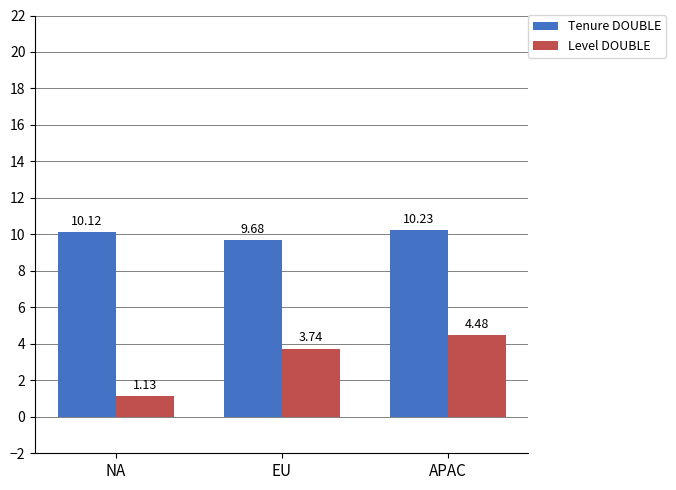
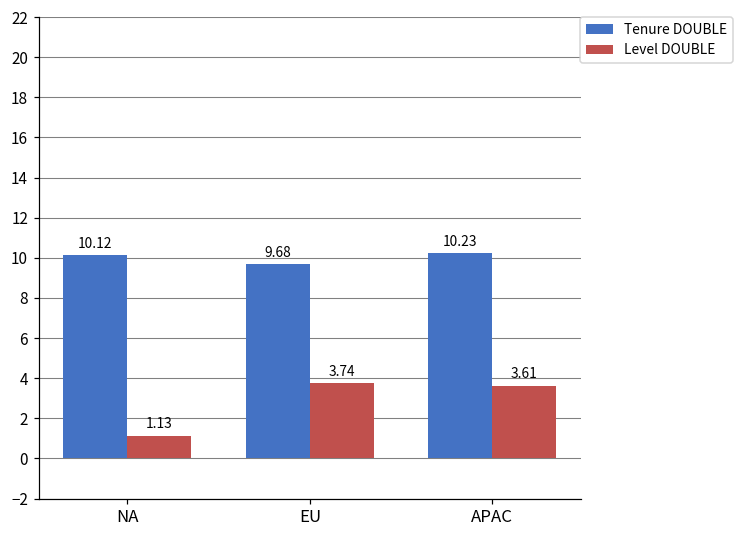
  {
    "Tenure DOUBLE": {
      "NA": 10.12,
      "EU": 9.68,
      "APAC": 10.23
    },
    "Level DOUBLE": {
      "NA": 1.13,
      "EU": 3.74,
-     "APAC": 4.48
+     "APAC": 3.61
    }
  }
